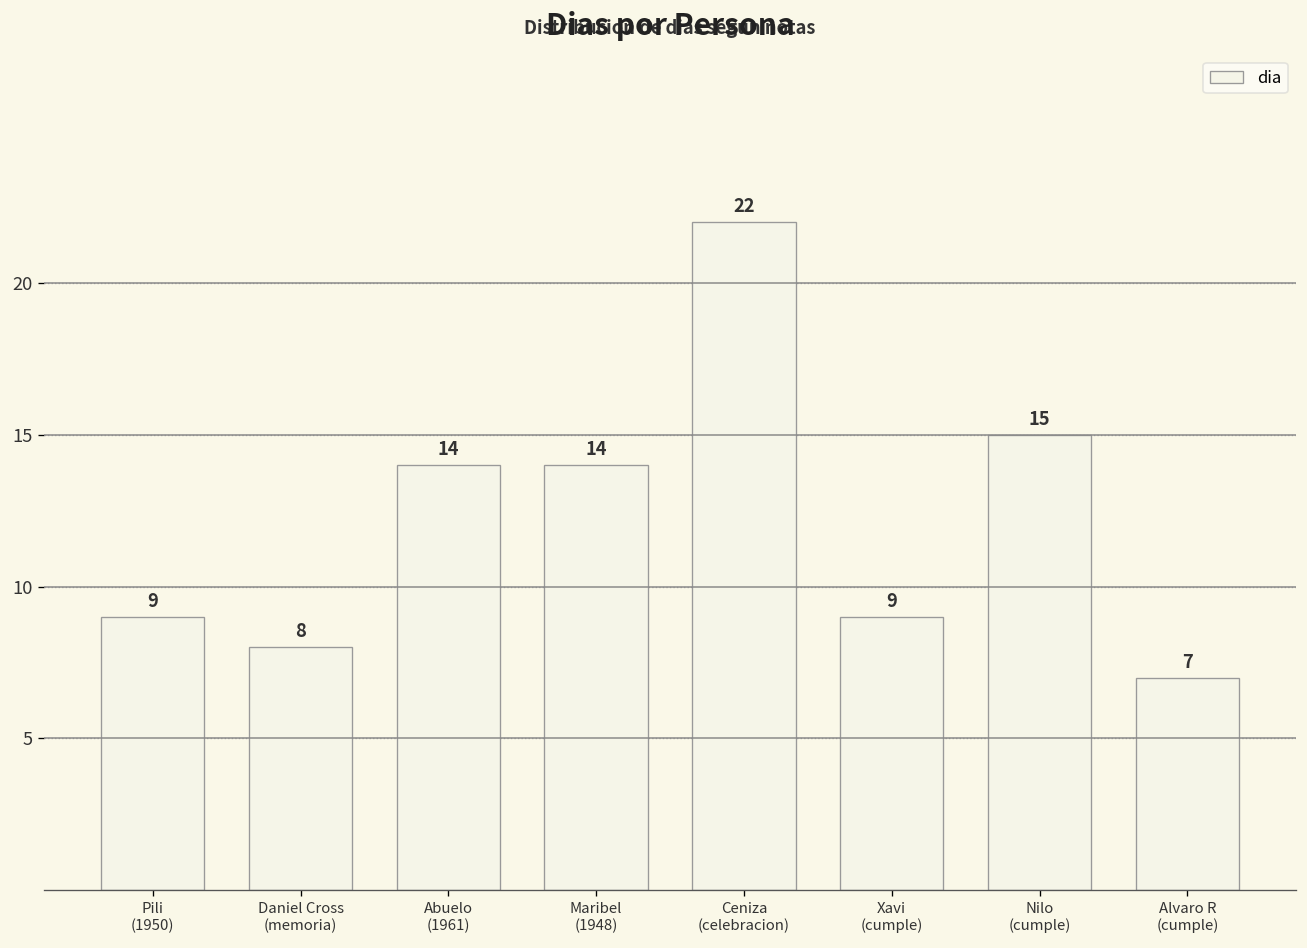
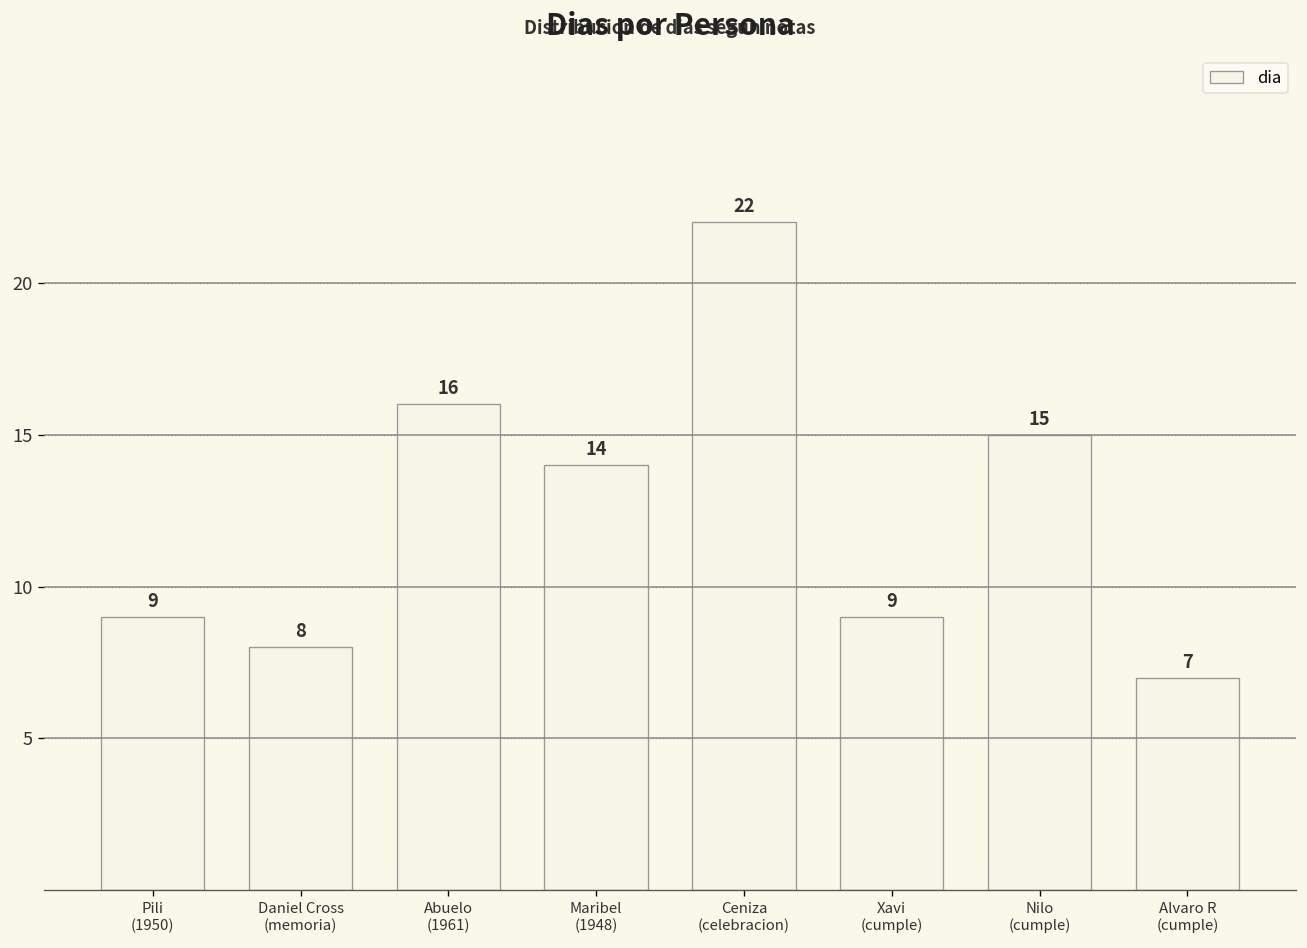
  {
    "Pili (1950)": 9,
    "Daniel Cross (memoria)": 8,
-   "Abuelo (1961)": 14,
+   "Abuelo (1961)": 16,
    "Maribel (1948)": 14,
    "Ceniza (celebracion)": 22,
    "Xavi (cumple)": 9,
    "Nilo (cumple)": 15,
    "Alvaro R (cumple)": 7
  }
